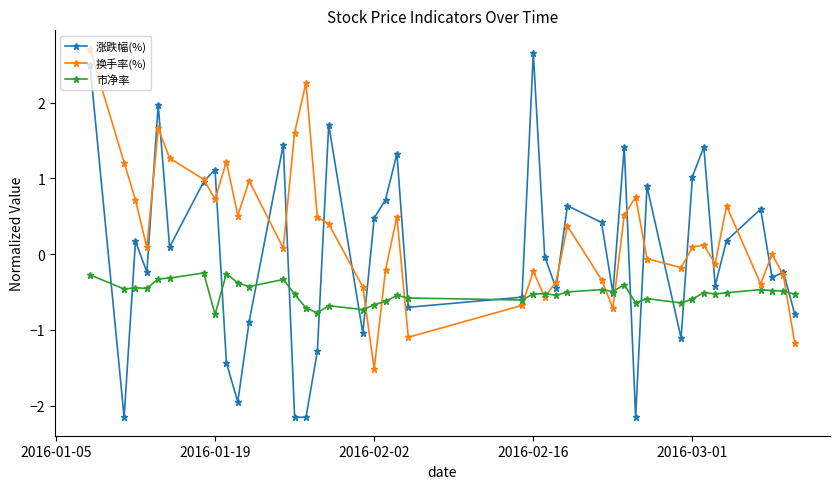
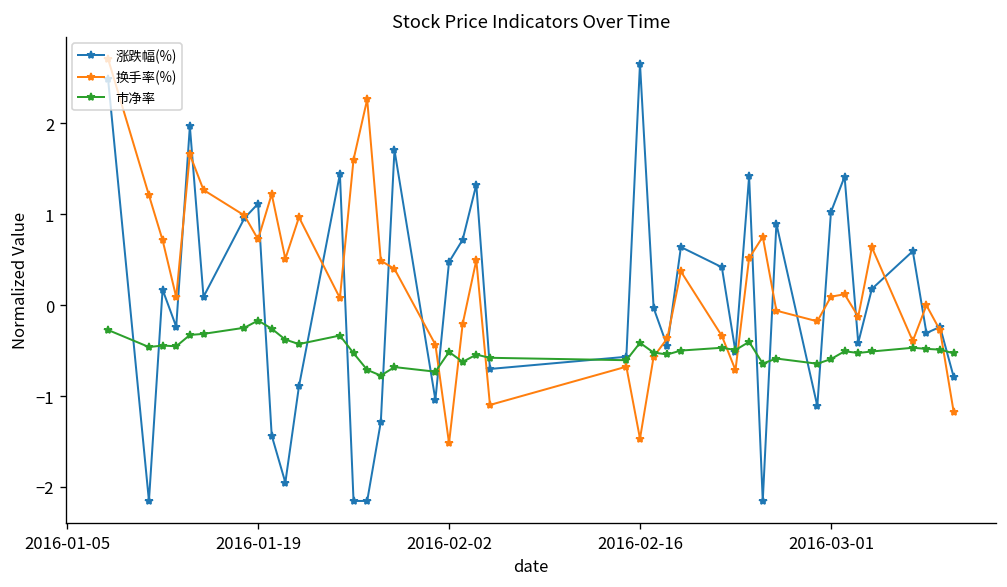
  {
    "涨跌幅(%)": {
      "2016-01-19": 1.1,
      "2016-02-02": 0.5,
      "2016-02-16": 2.7,
      "2016-03-01": 1.0
    },
    "换手率(%)": {
      "2016-01-19": 0.7,
      "2016-02-02": -1.5,
-     "2016-02-16": -0.2,
+     "2016-02-16": -1.5,
      "2016-03-01": 0.1
    },
    "市净率": {
-     "2016-01-19": -0.8,
-     "2016-02-02": -0.7,
-     "2016-02-16": -0.5,
+     "2016-01-19": -0.2,
+     "2016-02-02": -0.5,
+     "2016-02-16": -0.4,
      "2016-03-01": -0.6
    }
  }
